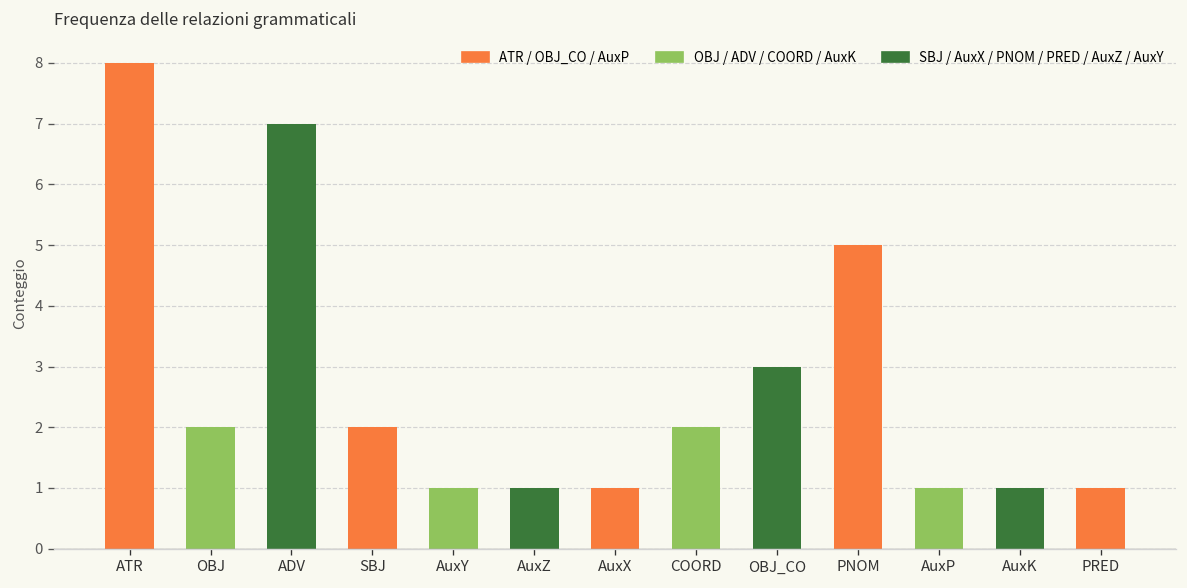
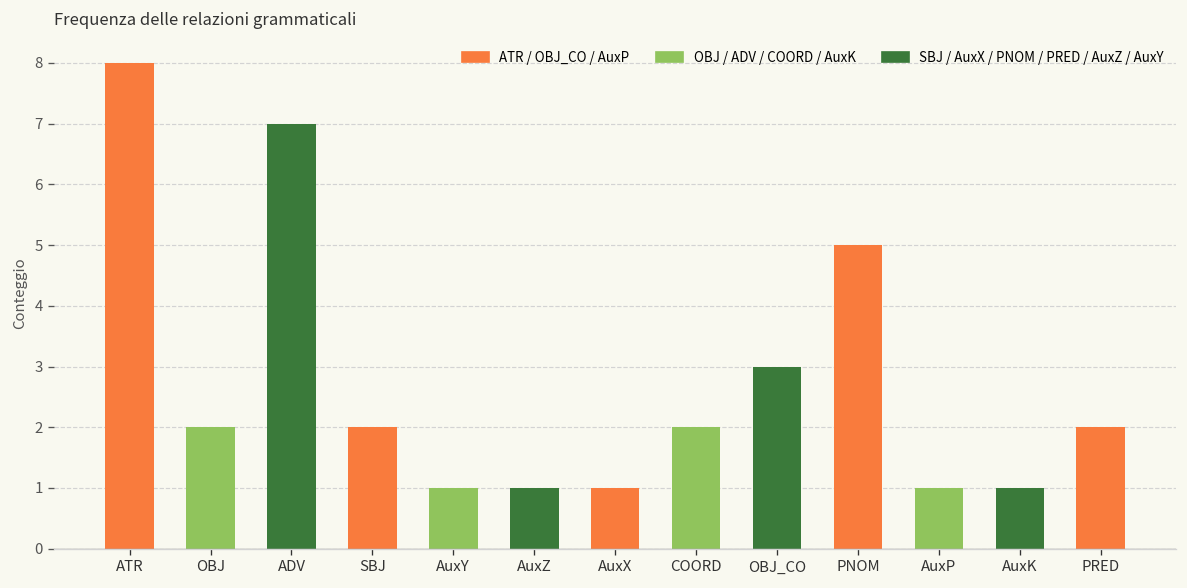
  {
    "ATR": 8,
    "OBJ": 2,
    "ADV": 7,
    "SBJ": 2,
    "AuxY": 1,
    "AuxZ": 1,
    "AuxX": 1,
    "COORD": 2,
    "OBJ_CO": 3,
    "PNOM": 5,
    "AuxP": 1,
    "AuxK": 1,
-   "PRED": 1
+   "PRED": 2
  }
